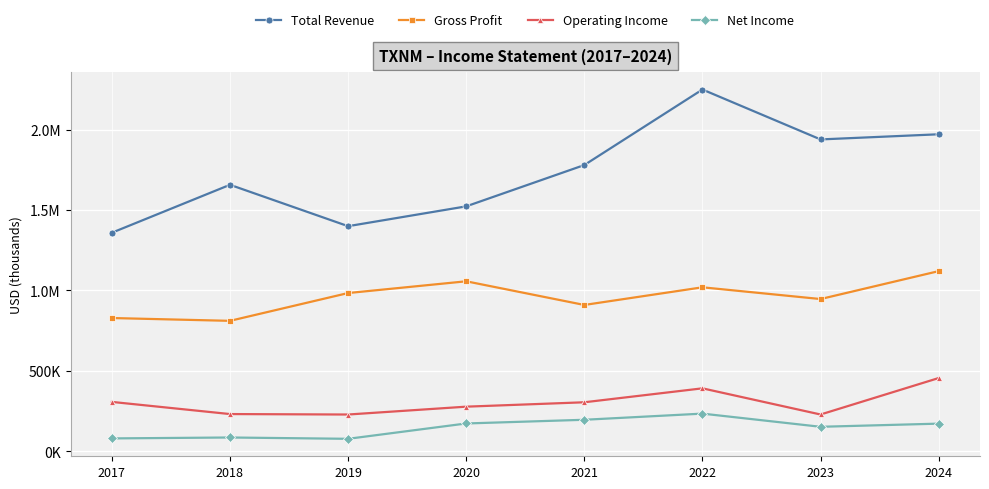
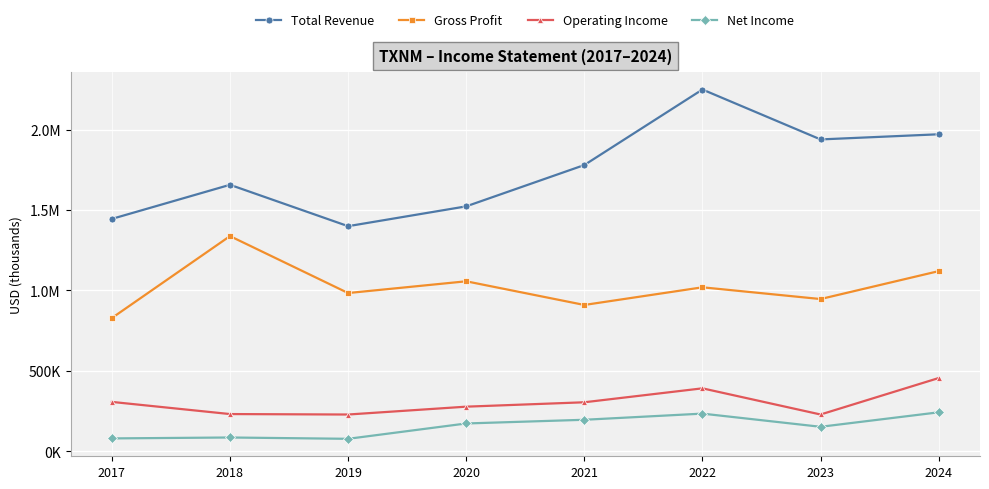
  {
    "Total Revenue": {
-     "2017": 1360000,
+     "2017": 1450000,
      "2018": 1660000,
      "2019": 1400000,
      "2020": 1520000,
      "2021": 1780000,
      "2022": 2250000,
      "2023": 1940000,
      "2024": 1970000
    },
    "Gross Profit": {
      "2017": 830000,
-     "2018": 810000,
+     "2018": 1340000,
      "2019": 980000,
      "2020": 1060000,
      "2021": 910000,
      "2022": 1020000,
      "2023": 950000,
      "2024": 1120000
    },
    "Operating Income": {
      "2017": 310000,
      "2018": 230000,
      "2019": 230000,
      "2020": 280000,
      "2021": 300000,
      "2022": 390000,
      "2023": 230000,
      "2024": 460000
    },
    "Net Income": {
      "2017": 80000,
      "2018": 90000,
      "2019": 80000,
      "2020": 170000,
      "2021": 200000,
      "2022": 230000,
      "2023": 150000,
-     "2024": 170000
+     "2024": 240000
    }
  }
